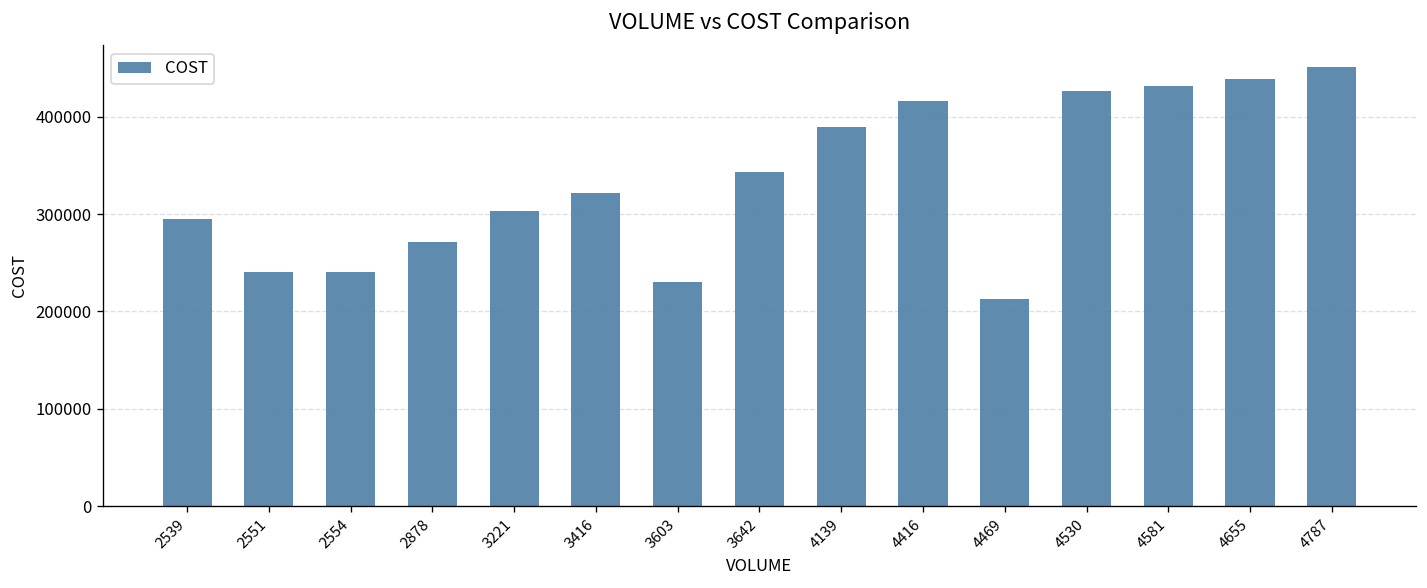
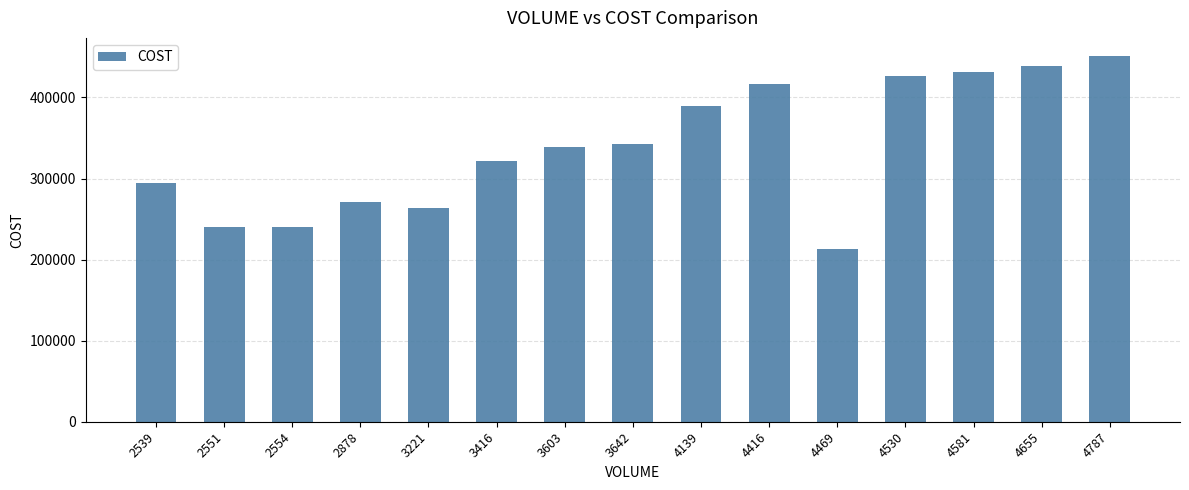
  {
    "2539": 290000,
    "2551": 240000,
    "2554": 240000,
    "2878": 270000,
-   "3221": 300000,
+   "3221": 260000,
    "3416": 320000,
-   "3603": 230000,
+   "3603": 340000,
    "3642": 340000,
    "4139": 390000,
    "4416": 420000,
    "4469": 210000,
    "4530": 430000,
    "4581": 430000,
    "4655": 440000,
    "4787": 450000
  }
